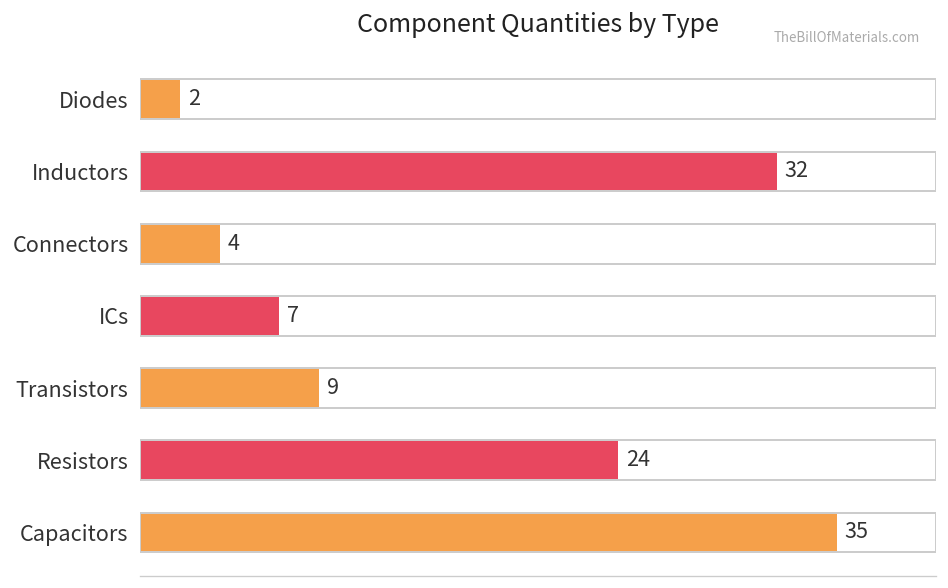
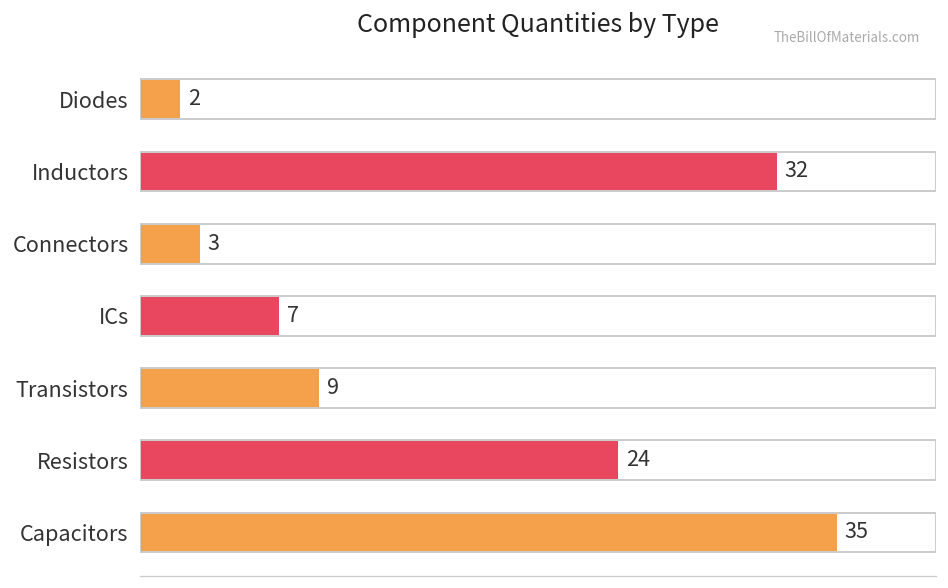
  {
    "Diodes": 2,
    "Inductors": 32,
-   "Connectors": 4,
+   "Connectors": 3,
    "ICs": 7,
    "Transistors": 9,
    "Resistors": 24,
    "Capacitors": 35
  }
